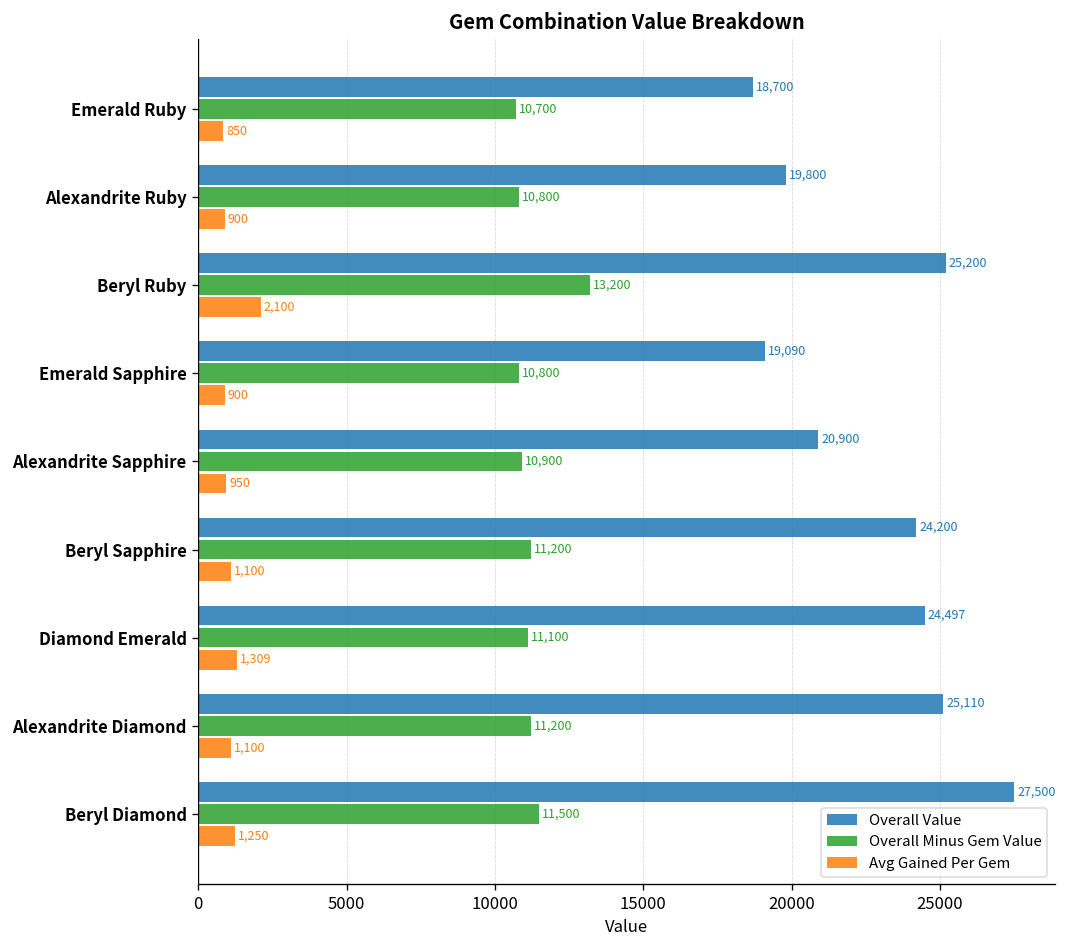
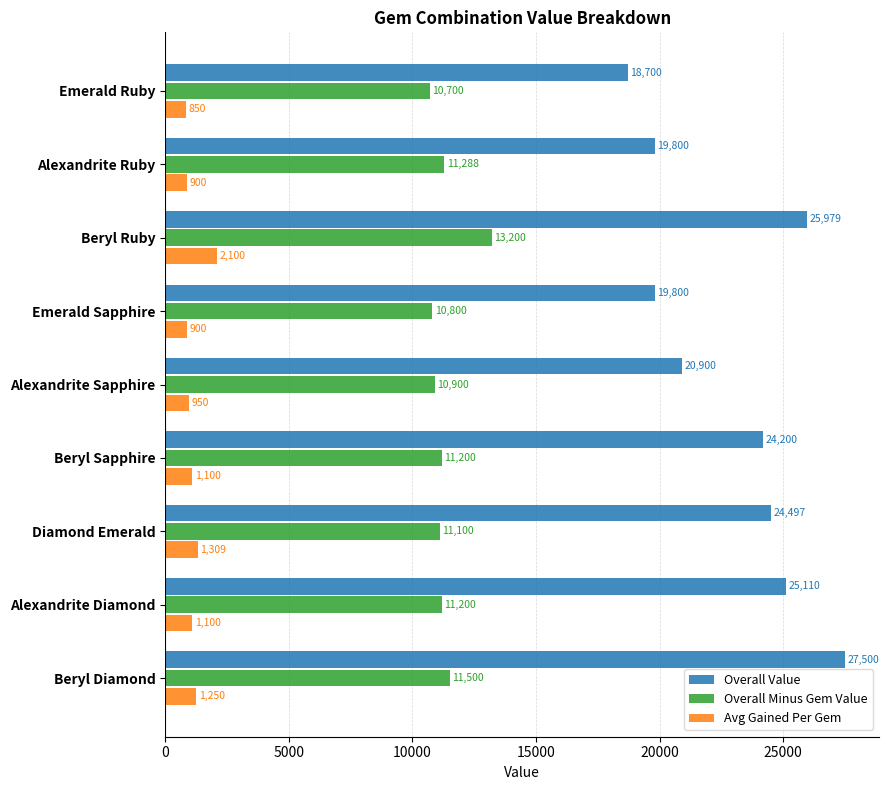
  {
    "Overall Value": {
      "Emerald Ruby": "18,700",
      "Alexandrite Ruby": "19,800",
-     "Beryl Ruby": "25,200",
-     "Emerald Sapphire": "19,090",
+     "Beryl Ruby": "25,979",
+     "Emerald Sapphire": "19,800",
      "Alexandrite Sapphire": "20,900",
      "Beryl Sapphire": "24,200",
      "Diamond Emerald": "24,497",
      "Alexandrite Diamond": "25,110",
      "Beryl Diamond": "27,500"
    },
    "Overall Minus Gem Value": {
      "Emerald Ruby": "10,700",
-     "Alexandrite Ruby": "10,800",
+     "Alexandrite Ruby": "11,288",
      "Beryl Ruby": "13,200",
      "Emerald Sapphire": "10,800",
      "Alexandrite Sapphire": "10,900",
      "Beryl Sapphire": "11,200",
      "Diamond Emerald": "11,100",
      "Alexandrite Diamond": "11,200",
      "Beryl Diamond": "11,500"
    },
    "Avg Gained Per Gem": {
      "Emerald Ruby": "850",
      "Alexandrite Ruby": "900",
      "Beryl Ruby": "2,100",
      "Emerald Sapphire": "900",
      "Alexandrite Sapphire": "950",
      "Beryl Sapphire": "1,100",
      "Diamond Emerald": "1,309",
      "Alexandrite Diamond": "1,100",
      "Beryl Diamond": "1,250"
    }
  }
